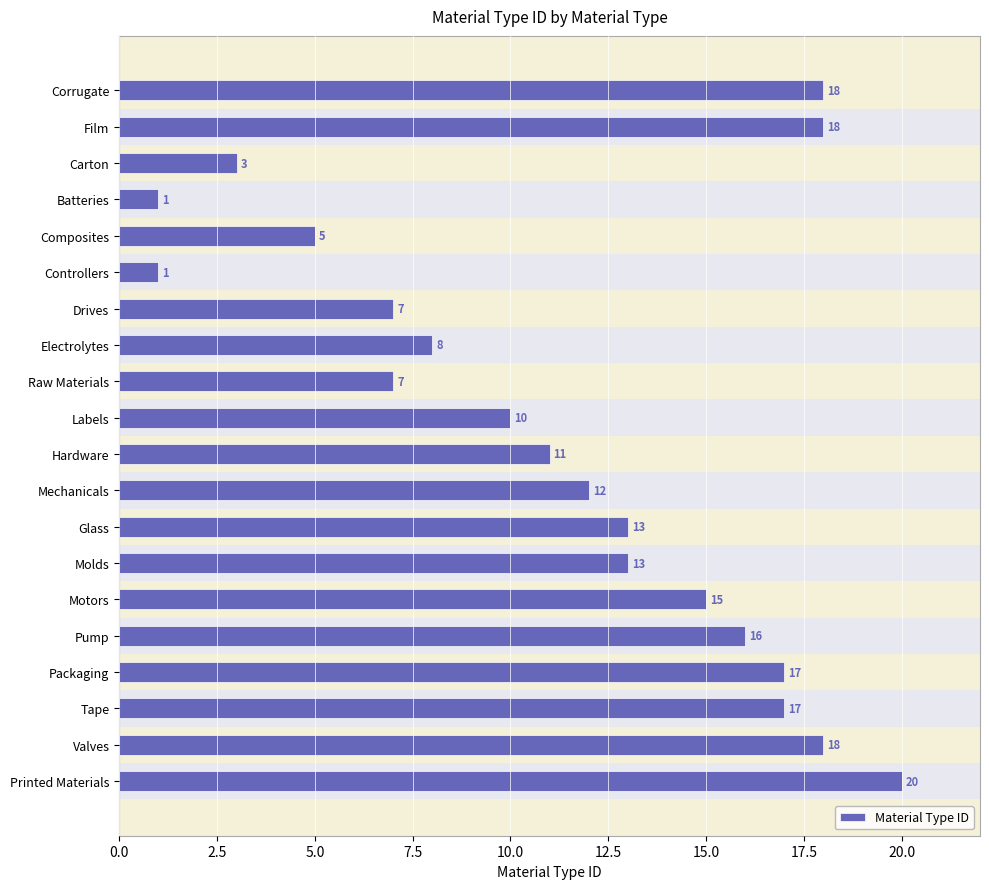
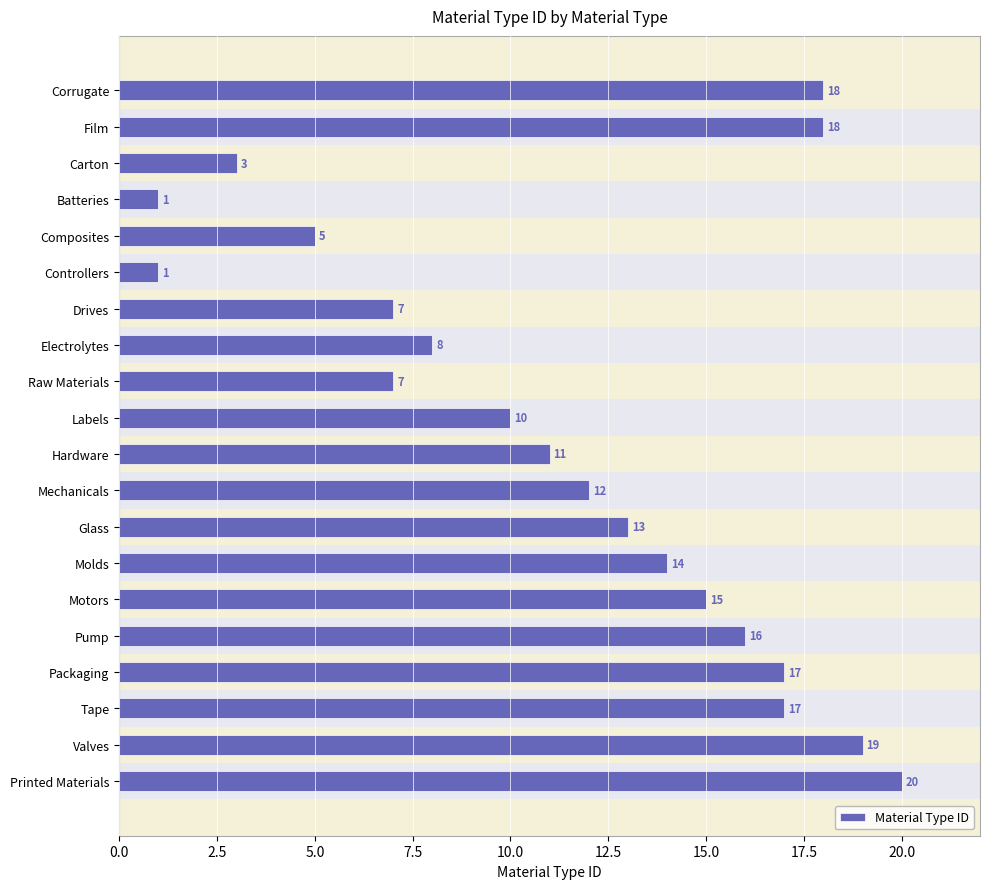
  {
    "Corrugate": 18,
    "Film": 18,
    "Carton": 3,
    "Batteries": 1,
    "Composites": 5,
    "Controllers": 1,
    "Drives": 7,
    "Electrolytes": 8,
    "Raw Materials": 7,
    "Labels": 10,
    "Hardware": 11,
    "Mechanicals": 12,
    "Glass": 13,
-   "Molds": 13,
+   "Molds": 14,
    "Motors": 15,
    "Pump": 16,
    "Packaging": 17,
    "Tape": 17,
-   "Valves": 18,
+   "Valves": 19,
    "Printed Materials": 20
  }
